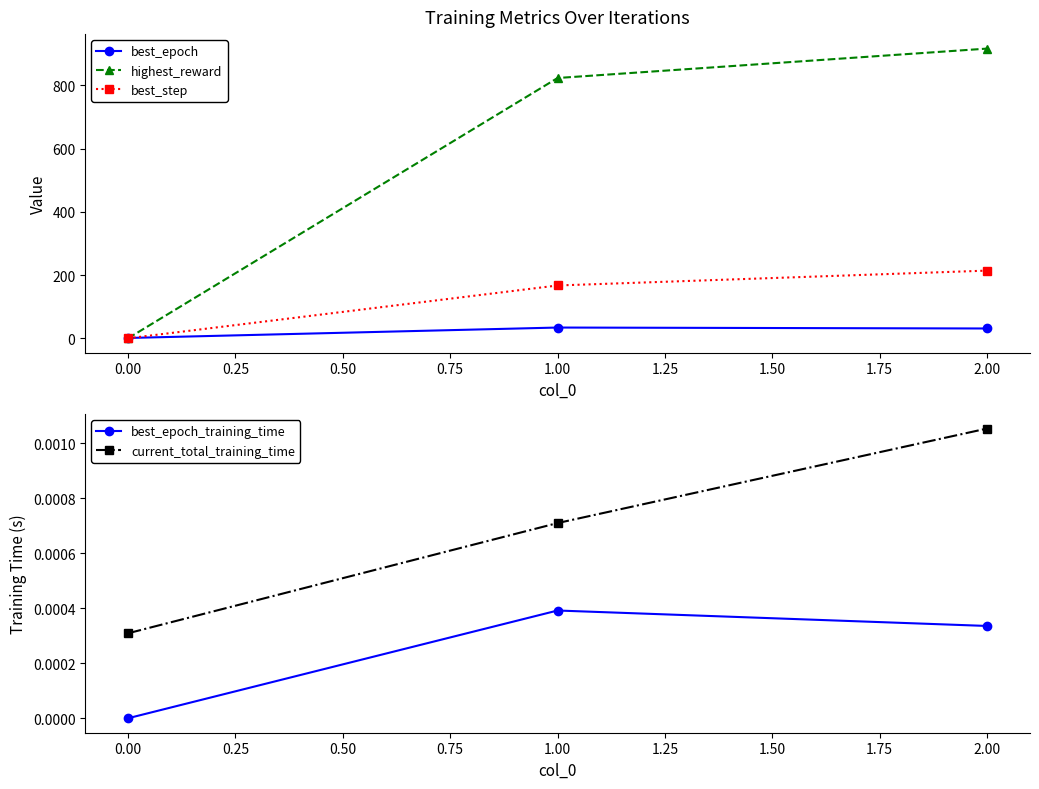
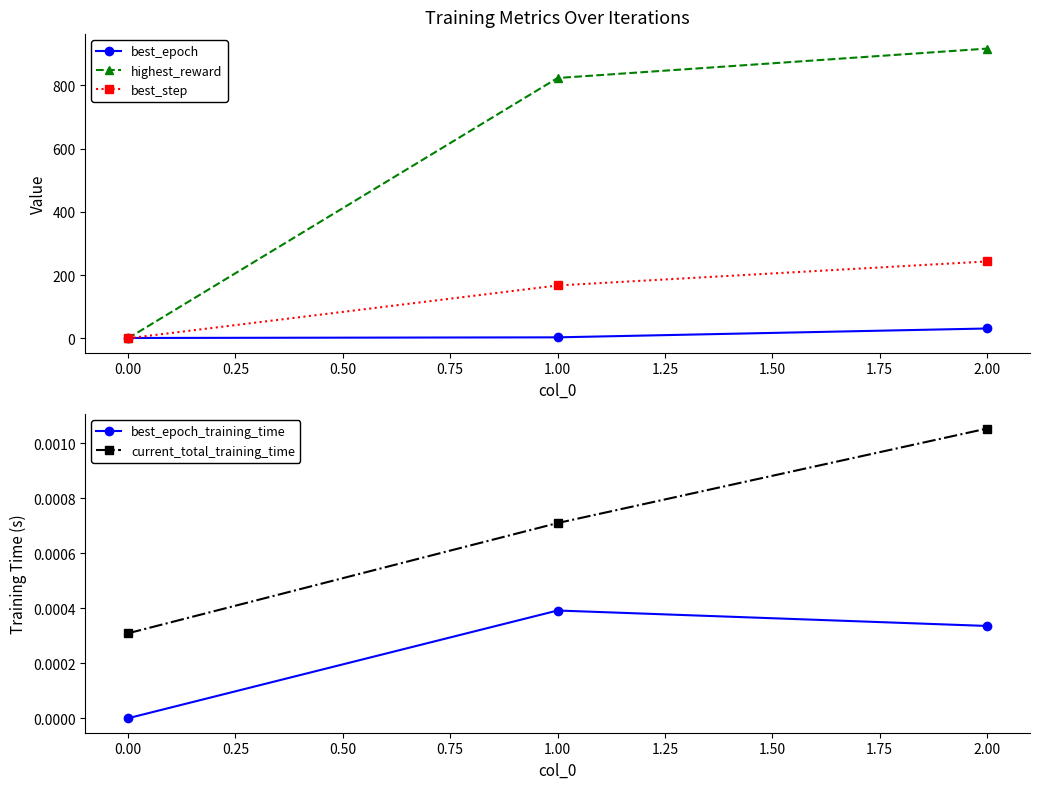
  {
    "Training Metrics Over Iterations": {
      "best_epoch": {
-       "1.00": 30,
+       "1.00": 0,
        "2.00": 30
      },
      "highest_reward": {
        "1.00": 820,
        "2.00": 920
      },
      "best_step": {
        "1.00": 170,
-       "2.00": 210
+       "2.00": 240
      }
    }
  }
